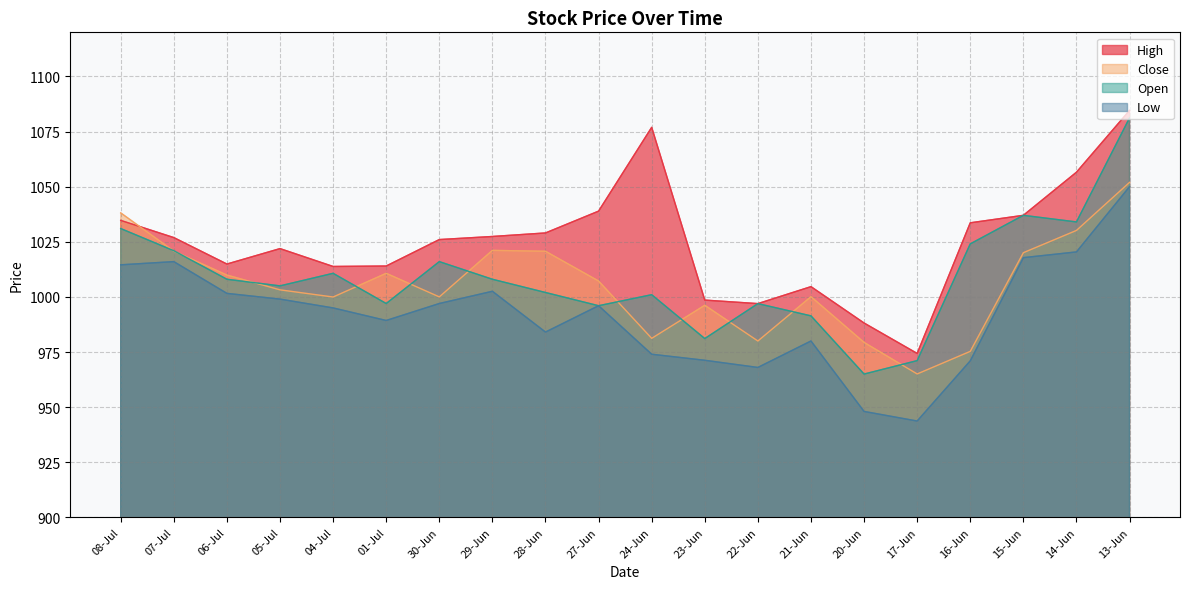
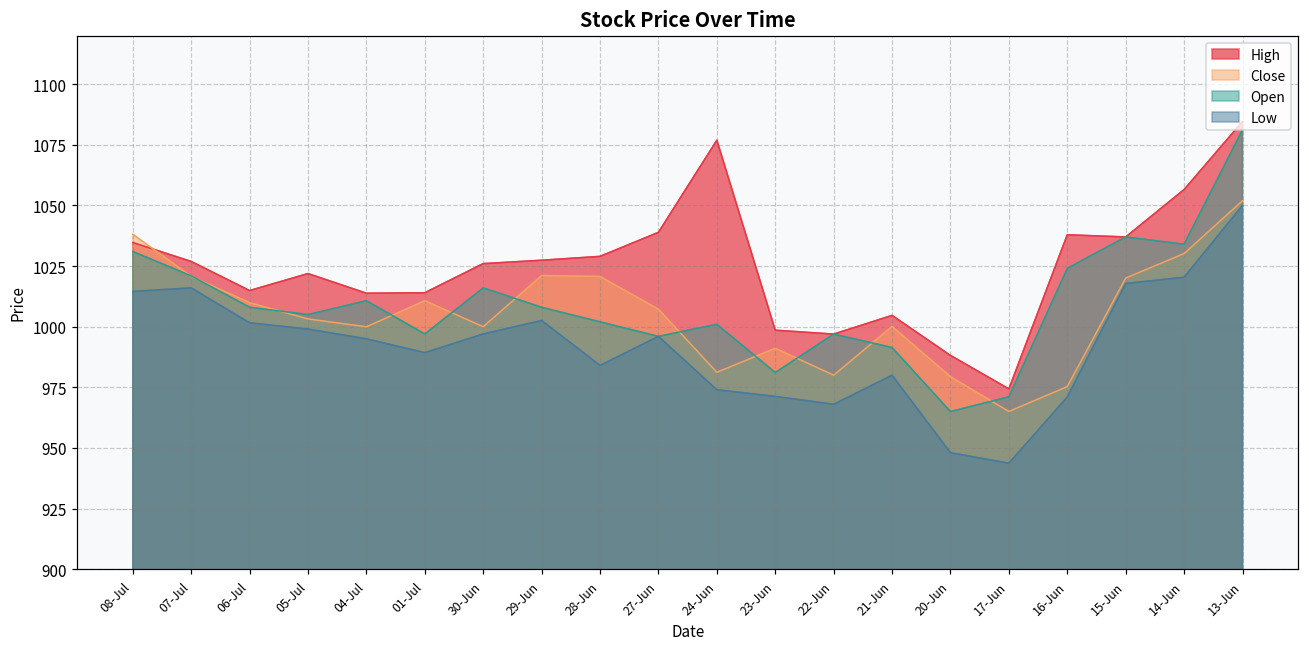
  {
    "High": {
      "08-Jul": 1035,
      "07-Jul": 1027,
      "06-Jul": 1015,
      "05-Jul": 1022,
      "04-Jul": 1014,
      "01-Jul": 1014,
      "30-Jun": 1026,
      "29-Jun": 1027,
      "28-Jun": 1029,
      "27-Jun": 1039,
      "24-Jun": 1077,
      "23-Jun": 999,
      "21-Jun": 1005,
      "20-Jun": 988,
      "17-Jun": 974,
-     "16-Jun": 1034,
+     "16-Jun": 1038,
      "14-Jun": 1057
    },
    "Close": {
      "08-Jul": 1038,
      "06-Jul": 1010,
      "05-Jul": 1003,
      "04-Jul": 1000,
      "01-Jul": 1011,
      "30-Jun": 1000,
      "29-Jun": 1021,
      "28-Jun": 1021,
      "27-Jun": 1007,
      "24-Jun": 981,
-     "23-Jun": 996,
+     "23-Jun": 991,
      "22-Jun": 980,
      "21-Jun": 1000,
      "20-Jun": 979,
      "17-Jun": 965,
      "16-Jun": 975,
      "15-Jun": 1020,
      "14-Jun": 1030,
      "13-Jun": 1052
    }
  }
